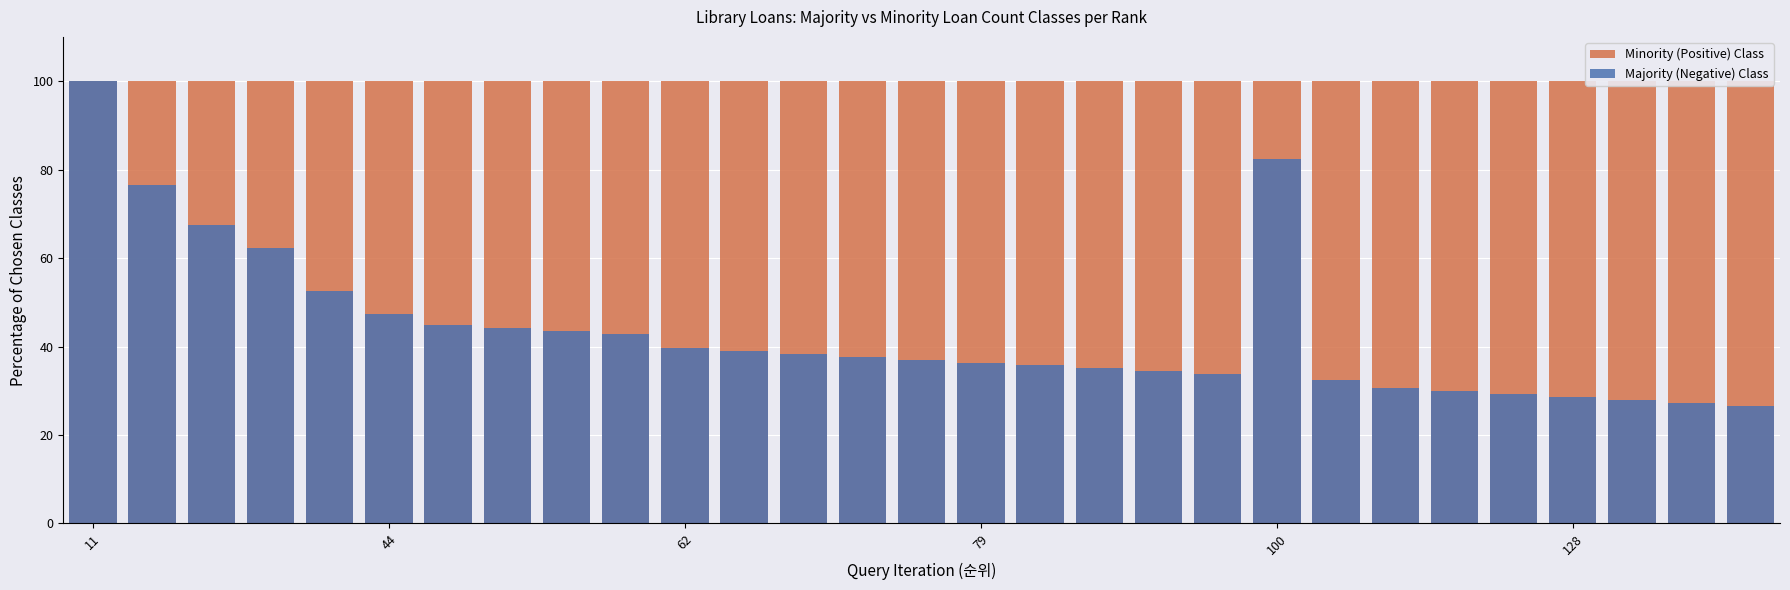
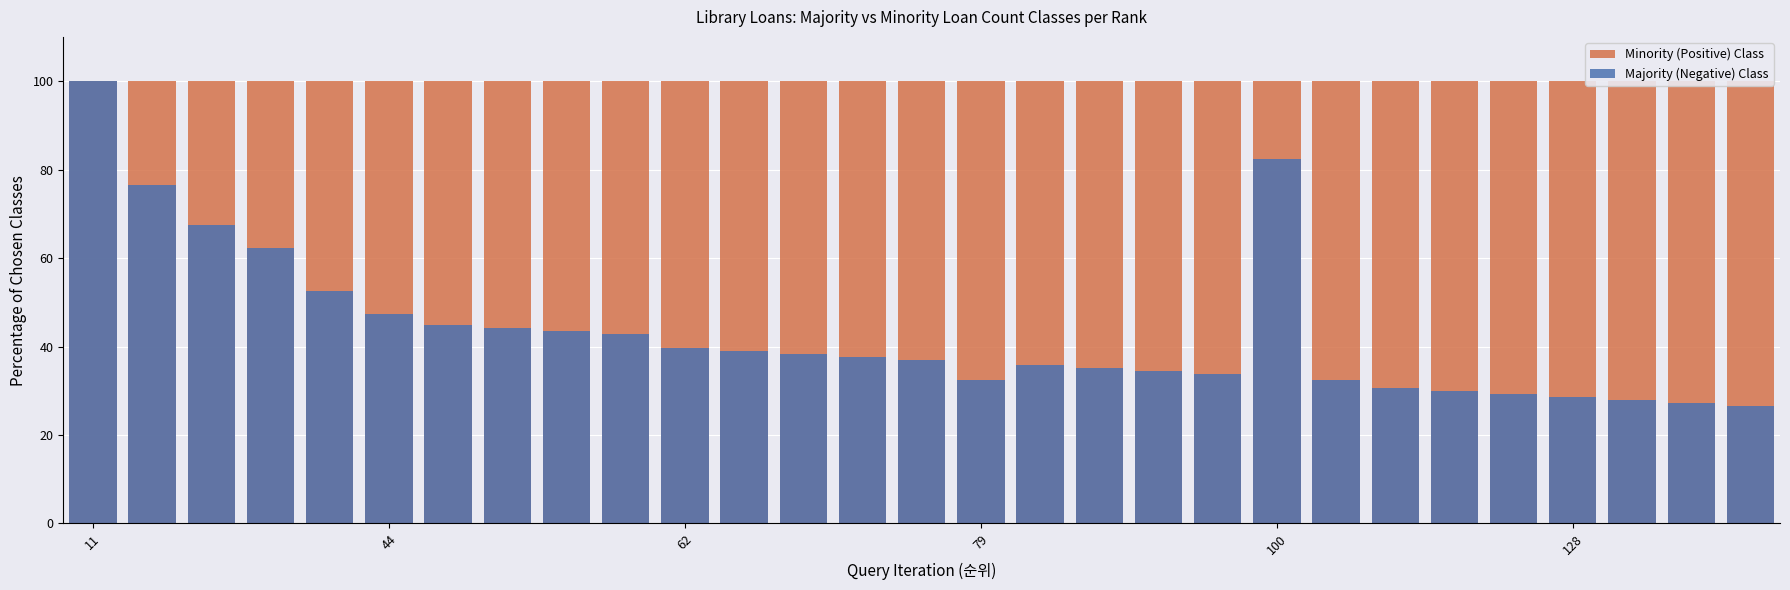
  {
    "Minority (Positive) Class": {
      "44": 100,
      "62": 100,
      "79": 100,
      "100": 100,
      "128": 100
    },
    "Majority (Negative) Class": {
-     "79": 36
+     "79": 32
    }
  }
